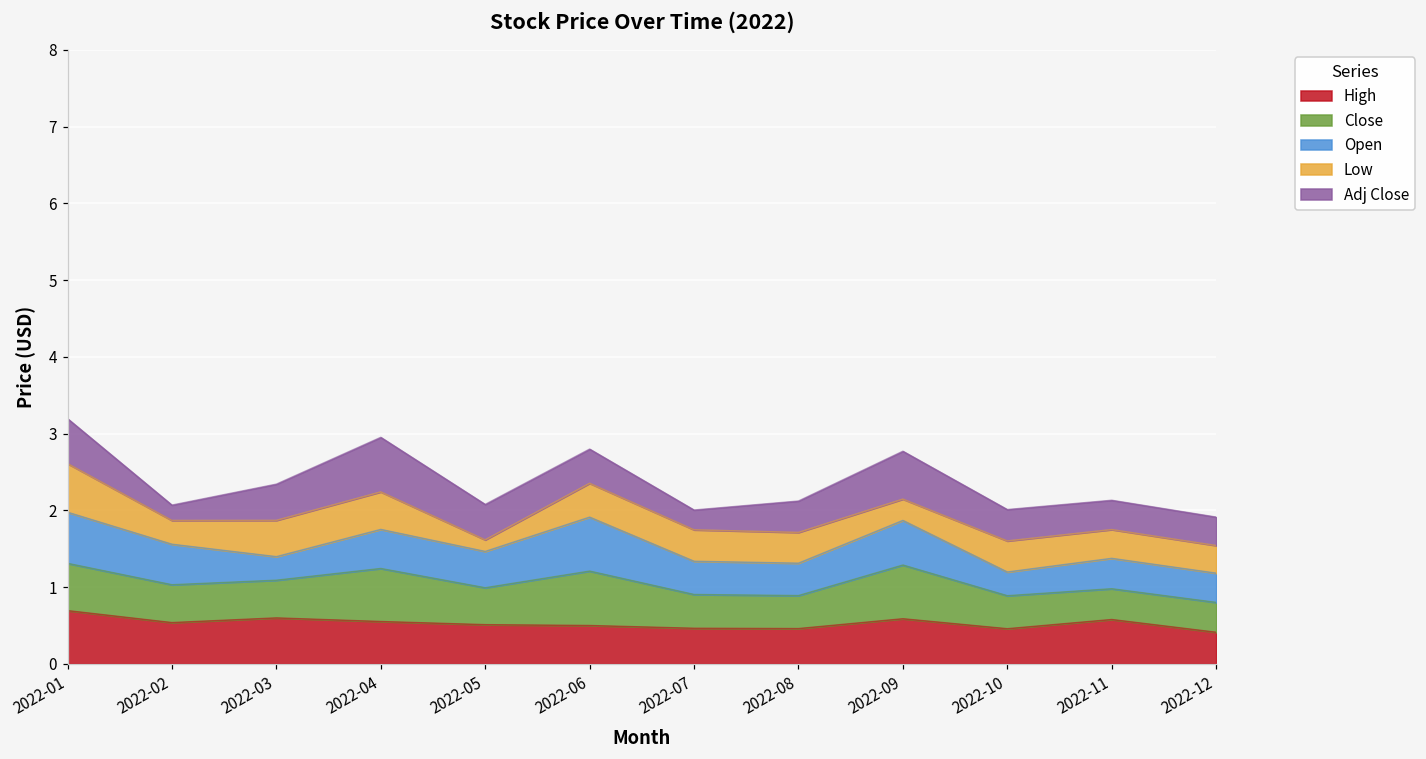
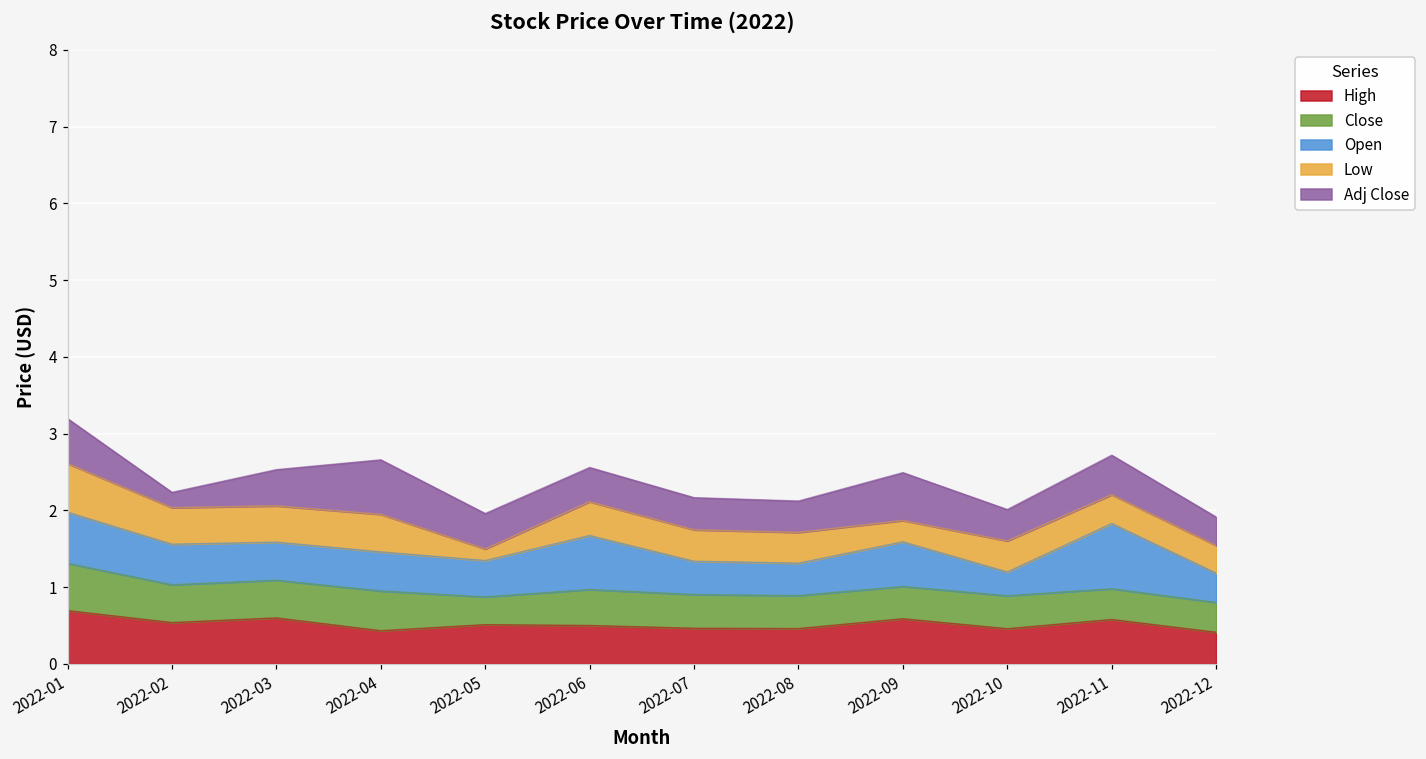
  {
    "High": {
      "2022-01": 0.7,
      "2022-02": 0.5,
      "2022-03": 0.6,
-     "2022-04": 0.6,
+     "2022-04": 0.4,
      "2022-05": 0.5,
      "2022-06": 0.5,
      "2022-07": 0.5,
      "2022-08": 0.5,
      "2022-09": 0.6,
      "2022-10": 0.5,
      "2022-11": 0.6,
      "2022-12": 0.4
    },
    "Close": {
      "2022-01": 0.6,
      "2022-02": 0.5,
      "2022-03": 0.5,
-     "2022-04": 0.7,
-     "2022-05": 0.5,
-     "2022-06": 0.7,
+     "2022-04": 0.5,
+     "2022-05": 0.4,
+     "2022-06": 0.5,
      "2022-07": 0.4,
      "2022-08": 0.4,
-     "2022-09": 0.7,
+     "2022-09": 0.4,
      "2022-10": 0.4,
      "2022-11": 0.4,
      "2022-12": 0.4
    },
    "Open": {
      "2022-01": 0.7,
      "2022-02": 0.5,
-     "2022-03": 0.3,
+     "2022-03": 0.5,
      "2022-04": 0.5,
      "2022-05": 0.5,
      "2022-06": 0.7,
      "2022-07": 0.4,
      "2022-08": 0.4,
      "2022-09": 0.6,
      "2022-10": 0.3,
-     "2022-11": 0.4,
+     "2022-11": 0.9,
      "2022-12": 0.4
    },
    "Low": {
      "2022-01": 0.6,
-     "2022-02": 0.3,
+     "2022-02": 0.5,
      "2022-03": 0.5,
      "2022-04": 0.5,
      "2022-05": 0.2,
      "2022-06": 0.4,
      "2022-07": 0.4,
      "2022-08": 0.4,
      "2022-09": 0.3,
      "2022-10": 0.4,
      "2022-11": 0.4,
      "2022-12": 0.4
    },
    "Adj Close": {
      "2022-01": 0.6,
      "2022-02": 0.2,
      "2022-03": 0.5,
      "2022-04": 0.7,
      "2022-05": 0.5,
      "2022-06": 0.4,
-     "2022-07": 0.3,
+     "2022-07": 0.4,
      "2022-08": 0.4,
      "2022-09": 0.6,
      "2022-10": 0.4,
-     "2022-11": 0.4,
+     "2022-11": 0.5,
      "2022-12": 0.4
    }
  }
